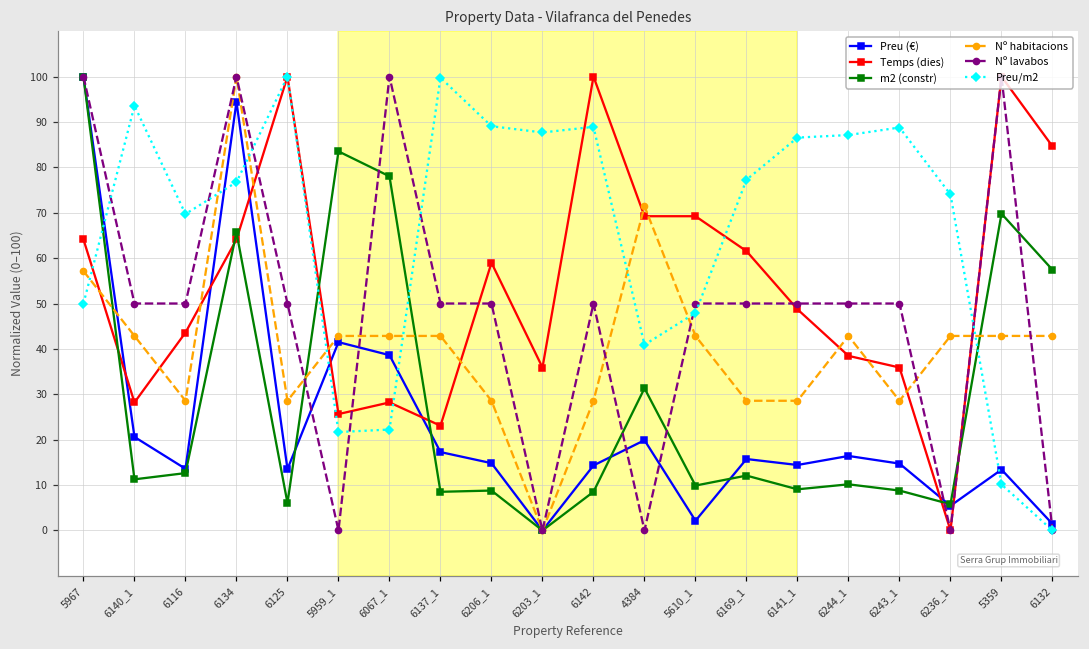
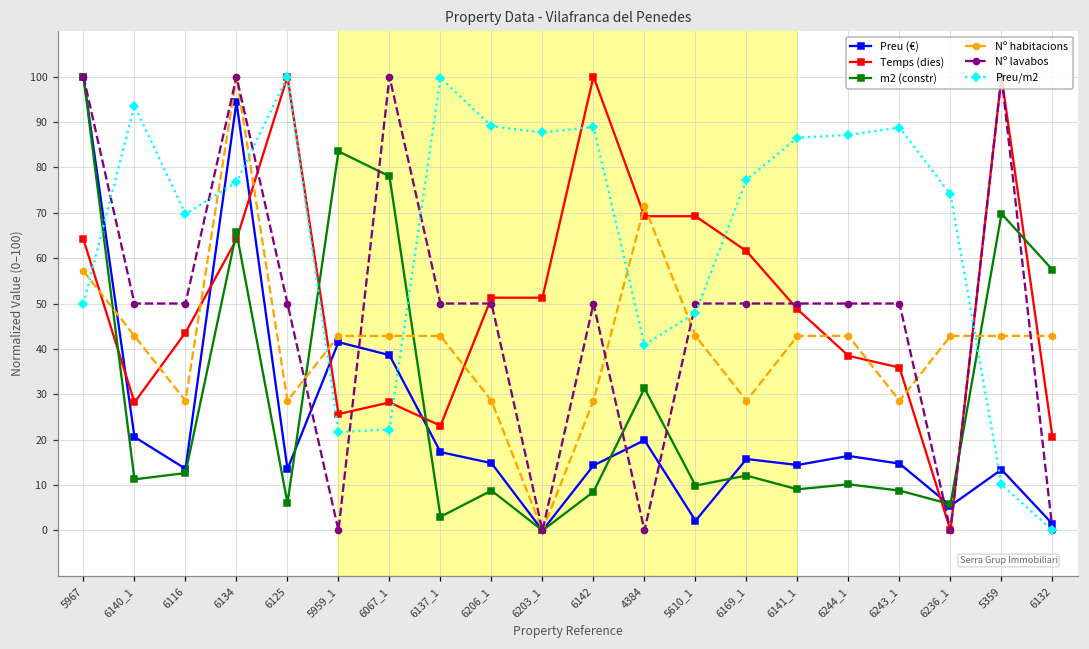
  {
    "Preu (€)": {
      "6140_1": 21,
      "6116": 14,
      "6134": 94,
      "6125": 14,
      "5959_1": 41,
      "6067_1": 39,
      "6137_1": 17,
      "6206_1": 15,
      "6142": 14,
      "4384": 20,
      "5610_1": 2,
      "6169_1": 16,
      "6141_1": 14,
      "6244_1": 16,
      "6243_1": 15,
      "5359": 13,
      "6132": 1
    },
    "Temps (dies)": {
      "5967": 64,
      "6140_1": 28,
      "6116": 44,
      "6134": 64,
      "5959_1": 26,
      "6067_1": 28,
      "6137_1": 23,
-     "6206_1": 59,
-     "6203_1": 36,
+     "6206_1": 51,
+     "6203_1": 51,
      "6142": 100,
      "4384": 69,
      "5610_1": 69,
      "6169_1": 62,
      "6141_1": 49,
      "6244_1": 38,
      "6243_1": 36,
-     "6132": 85
+     "6132": 21
    },
    "m2 (constr)": {
      "6140_1": 11,
      "6116": 13,
      "6134": 66,
      "6125": 6,
      "5959_1": 84,
      "6067_1": 78,
-     "6137_1": 9,
+     "6137_1": 3,
      "6206_1": 9,
      "6142": 9,
      "4384": 31,
      "5610_1": 10,
      "6169_1": 12,
      "6141_1": 9,
      "6244_1": 10,
      "6243_1": 9,
      "5359": 70,
      "6132": 57
    },
    "Nº habitacions": {
      "5967": 57,
      "6140_1": 43,
      "6116": 29,
      "6125": 29,
      "5959_1": 43,
      "6067_1": 43,
      "6137_1": 43,
      "6206_1": 29,
      "6142": 29,
      "4384": 71,
      "5610_1": 43,
      "6169_1": 29,
-     "6141_1": 29,
+     "6141_1": 43,
      "6244_1": 43,
      "6243_1": 29,
      "6236_1": 43,
      "5359": 43,
      "6132": 43
    },
    "Nº lavabos": {
      "6140_1": 50,
      "6116": 50,
      "6125": 50,
      "5959_1": 0,
      "6067_1": 100,
      "6137_1": 50,
      "6206_1": 50,
      "6142": 50,
      "4384": 0,
      "5610_1": 50,
      "6169_1": 50,
      "6141_1": 50,
      "6244_1": 50,
      "6243_1": 50
    },
    "Preu/m2": {
      "5967": 50,
      "6140_1": 94,
      "6116": 70,
      "6134": 77,
      "5959_1": 22,
      "6067_1": 22,
      "6137_1": 100,
      "6206_1": 89,
      "6203_1": 88,
      "6142": 89,
      "4384": 41,
      "5610_1": 48,
      "6169_1": 77,
      "6141_1": 87,
      "6244_1": 87,
      "6243_1": 89,
      "6236_1": 74,
      "5359": 10
    }
  }
